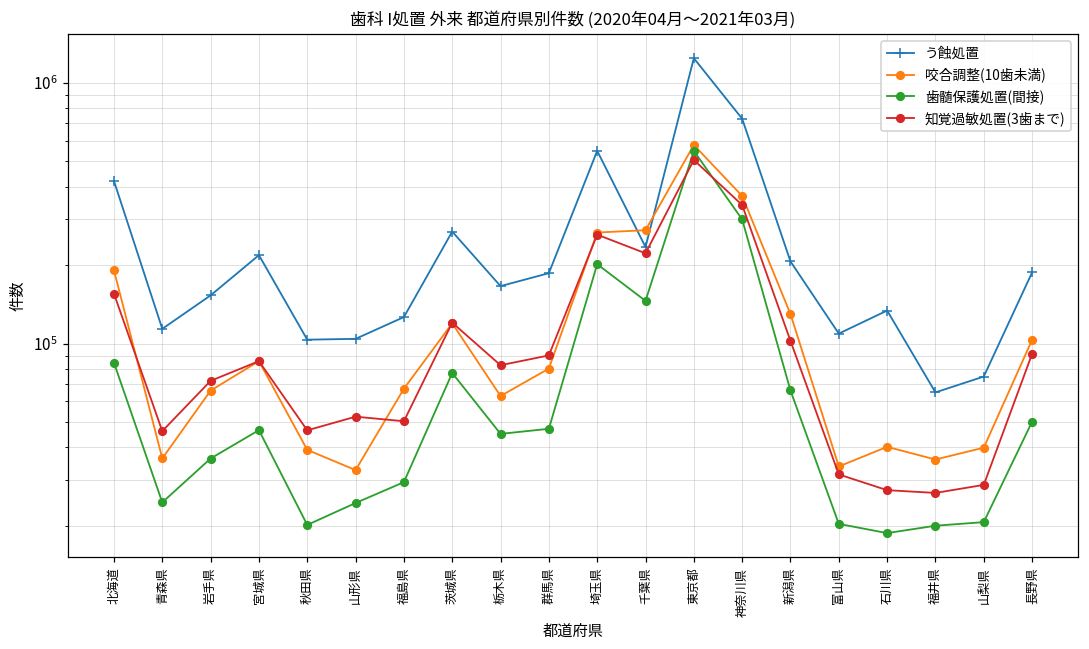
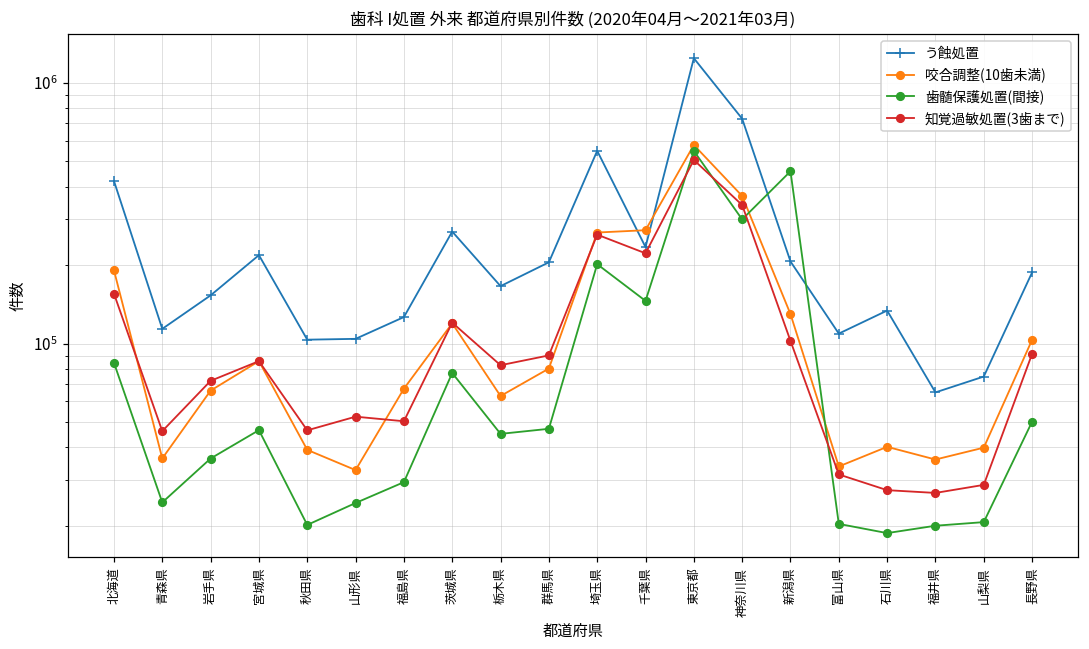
  {
    "う蝕処置": {
      "北海道": 420000,
      "青森県": 110000,
      "岩手県": 150000,
      "宮城県": 220000,
      "秋田県": 100000,
      "山形県": 100000,
      "福島県": 130000,
      "茨城県": 270000,
      "栃木県": 170000,
-     "群馬県": 190000,
+     "群馬県": 200000,
      "埼玉県": 550000,
      "千葉県": 230000,
      "東京都": 1200000,
      "神奈川県": 730000,
      "新潟県": 210000,
      "富山県": 110000,
      "石川県": 130000,
      "福井県": 65000,
      "山梨県": 75000,
      "長野県": 190000
    },
    "咬合調整(10歯未満)": {
      "北海道": 190000,
      "青森県": 36000,
      "岩手県": 66000,
      "秋田県": 39000,
      "山形県": 33000,
      "福島県": 67000,
      "栃木県": 63000,
      "群馬県": 80000,
      "千葉県": 270000,
      "東京都": 580000,
      "神奈川県": 370000,
      "新潟県": 130000,
      "富山県": 34000,
      "石川県": 40000,
      "福井県": 36000,
      "山梨県": 40000,
      "長野県": 100000
    },
    "歯髄保護処置(間接)": {
      "北海道": 84000,
      "青森県": 25000,
      "岩手県": 36000,
      "宮城県": 47000,
      "秋田県": 20000,
      "山形県": 24000,
      "福島県": 29000,
      "茨城県": 77000,
      "栃木県": 45000,
      "群馬県": 47000,
      "埼玉県": 200000,
      "千葉県": 150000,
      "東京都": 550000,
      "神奈川県": 300000,
-     "新潟県": 66000,
+     "新潟県": 460000,
      "富山県": 20000,
      "石川県": 19000,
      "福井県": 20000,
      "山梨県": 21000,
      "長野県": 50000
    },
    "知覚過敏処置(3歯まで)": {
      "北海道": 160000,
      "青森県": 46000,
      "岩手県": 72000,
      "秋田県": 46000,
      "山形県": 52000,
      "福島県": 50000,
      "栃木県": 83000,
      "群馬県": 90000,
      "千葉県": 220000,
      "東京都": 510000,
      "神奈川県": 340000,
      "新潟県": 102000,
      "富山県": 31000,
      "石川県": 27000,
      "福井県": 27000,
      "山梨県": 29000,
      "長野県": 91000
    }
  }
